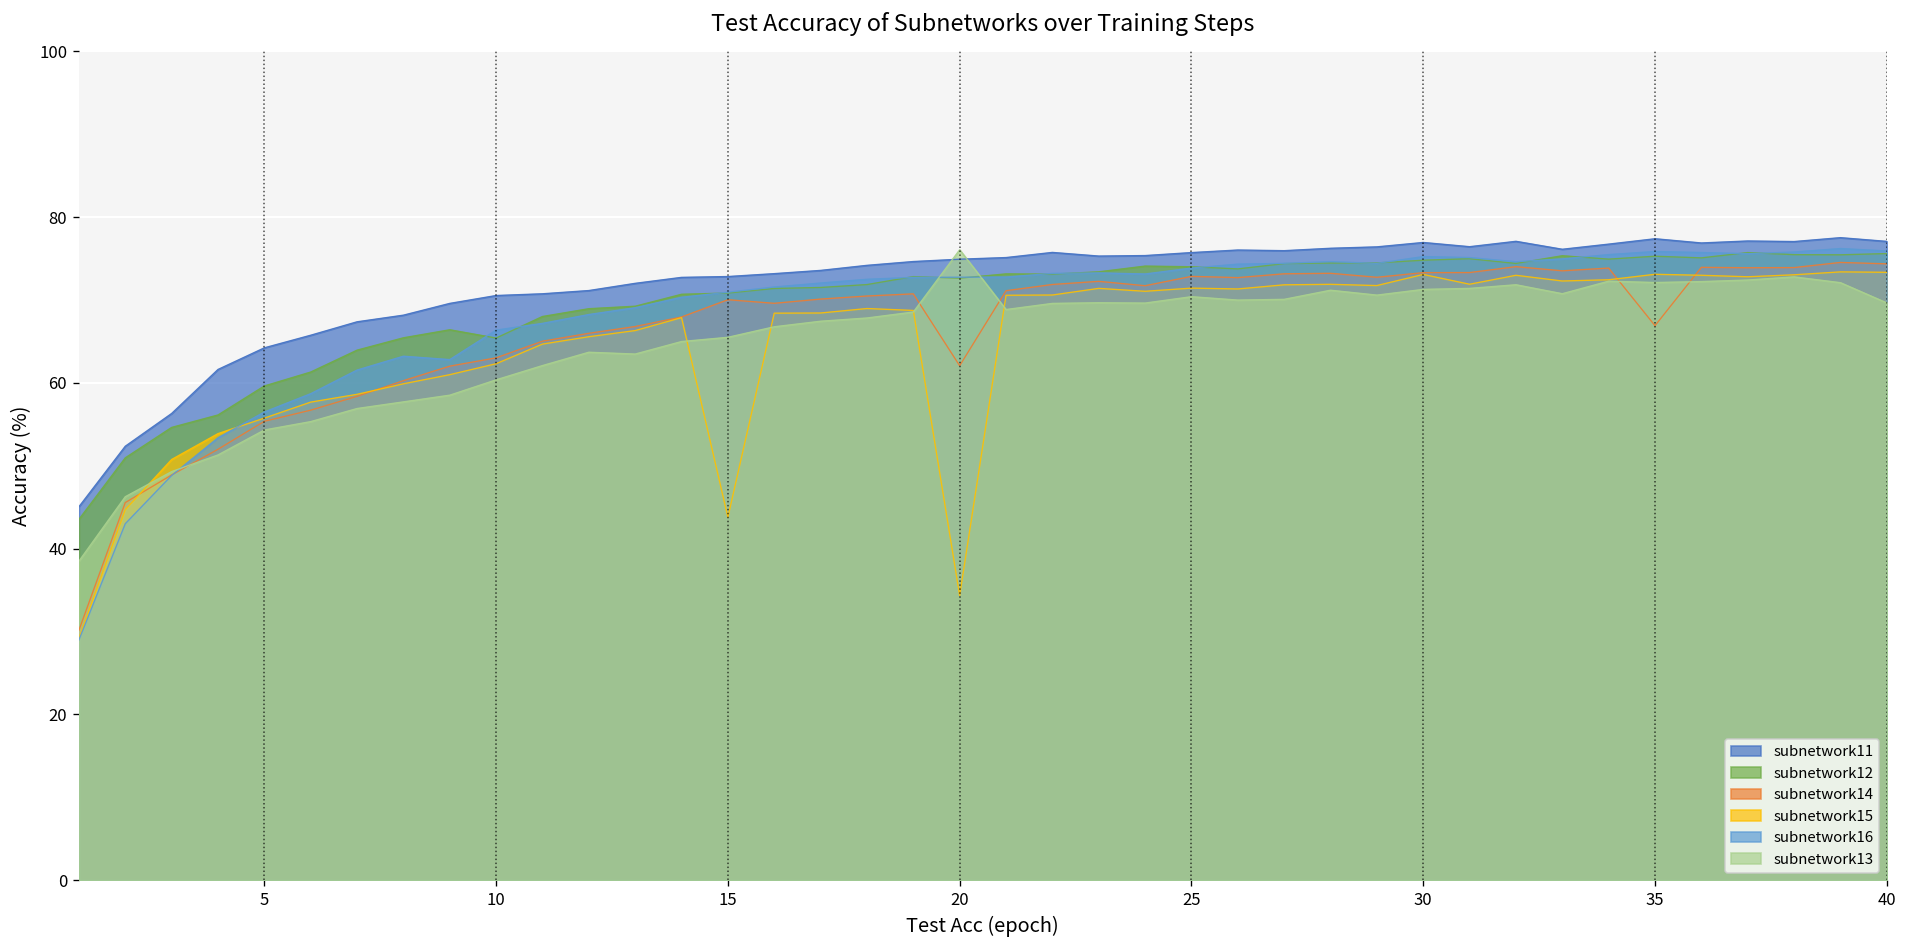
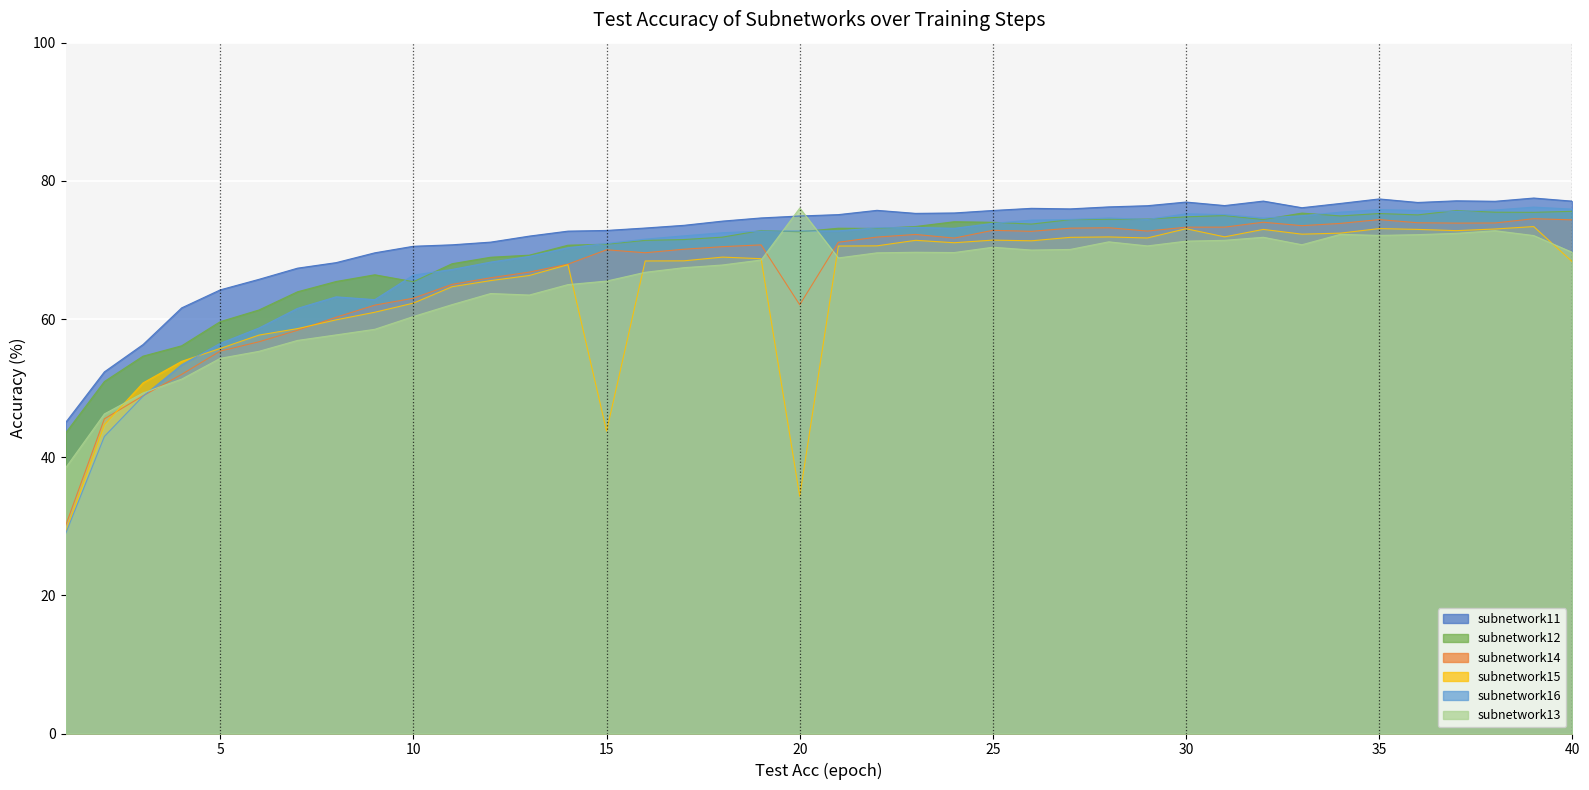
  {
    "subnetwork12": {
      "5": 60,
      "10": 65,
      "30": 75,
      "35": 75
    },
    "subnetwork14": {
      "5": 55,
      "10": 63,
      "15": 70,
      "20": 62,
      "25": 73,
-     "35": 67,
+     "35": 74,
      "40": 74
    },
    "subnetwork15": {
      "5": 56,
      "10": 62,
      "15": 44,
      "20": 34,
      "25": 71,
      "35": 73,
-     "40": 73
+     "40": 68
    },
    "subnetwork13": {
      "5": 54,
      "10": 60,
      "15": 65,
      "20": 76,
      "25": 70,
      "30": 71,
      "35": 72,
      "40": 70
    }
  }
